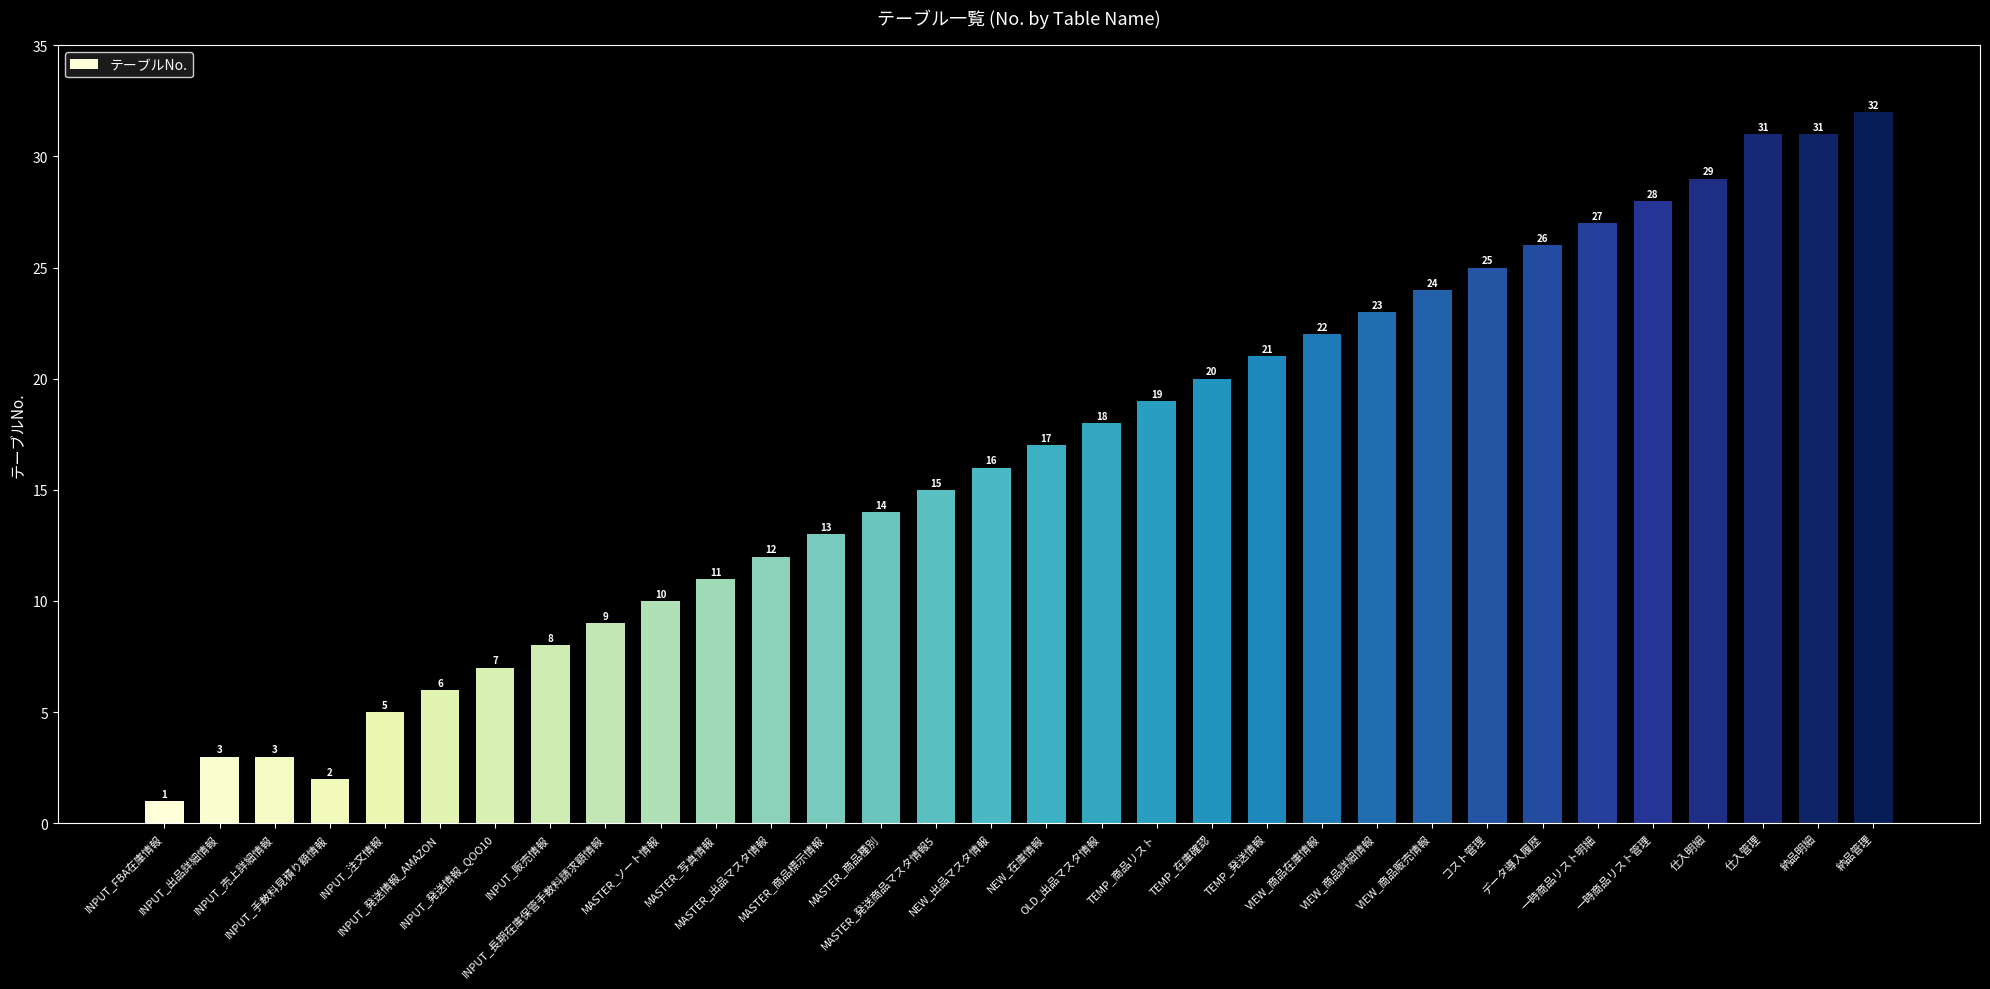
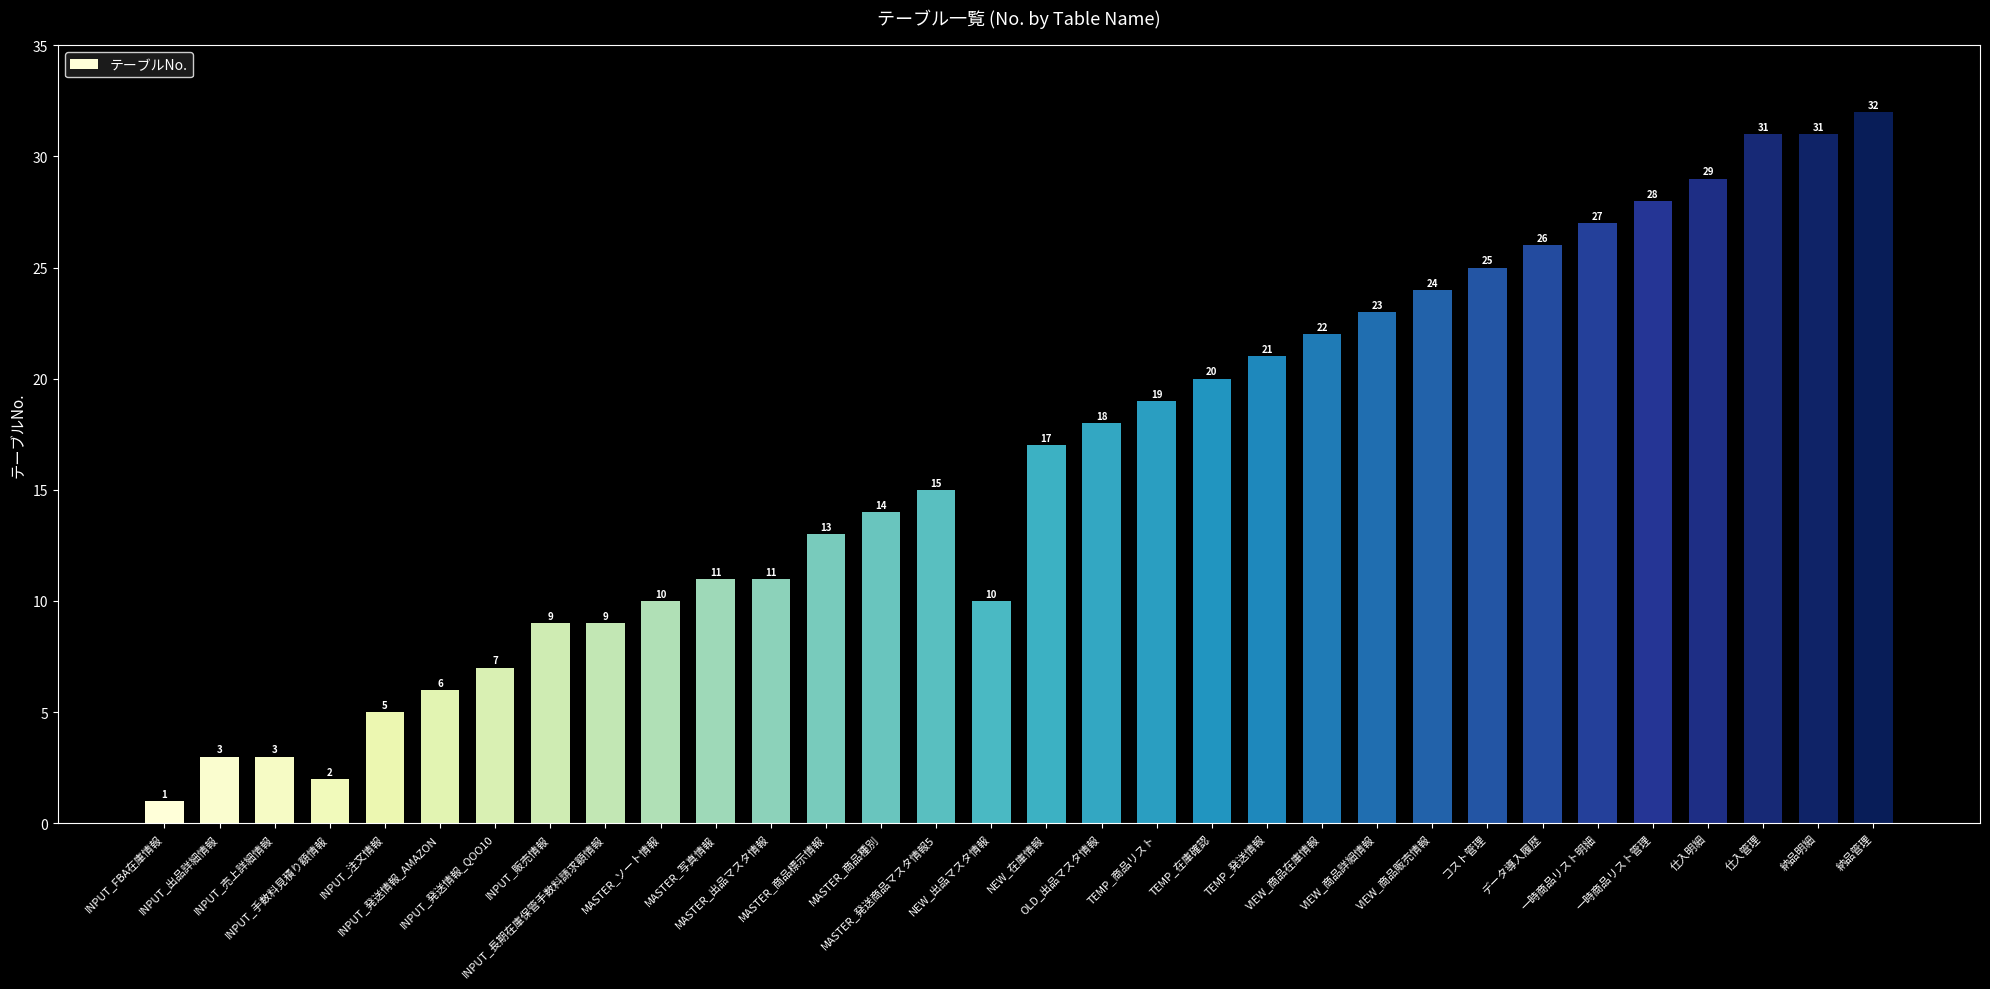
  {
    "INPUT_FBA在庫情報": 1,
    "INPUT_出品詳細情報": 3,
    "INPUT_売上詳細情報": 3,
    "INPUT_手数料見積り額情報": 2,
    "INPUT_注文情報": 5,
    "INPUT_発送情報_AMAZON": 6,
    "INPUT_発送情報_QOO10": 7,
-   "INPUT_販売情報": 8,
+   "INPUT_販売情報": 9,
    "INPUT_長期在庫保管手数料請求額情報": 9,
    "MASTER_ソート情報": 10,
    "MASTER_写真情報": 11,
-   "MASTER_出品マスタ情報": 12,
+   "MASTER_出品マスタ情報": 11,
    "MASTER_商品標示情報": 13,
    "MASTER_商品種別": 14,
    "MASTER_発送商品マスタ情報5": 15,
-   "NEW_出品マスタ情報": 16,
+   "NEW_出品マスタ情報": 10,
    "NEW_在庫情報": 17,
    "OLD_出品マスタ情報": 18,
    "TEMP_商品リスト": 19,
    "TEMP_在庫確認": 20,
    "TEMP_発送情報": 21,
    "VIEW_商品在庫情報": 22,
    "VIEW_商品詳細情報": 23,
    "VIEW_商品販売情報": 24,
    "コスト管理": 25,
    "データ導入履歴": 26,
    "一時商品リスト明細": 27,
    "一時商品リスト管理": 28,
    "仕入明細": 29,
    "仕入管理": 31,
    "納品明細": 31,
    "納品管理": 32
  }
